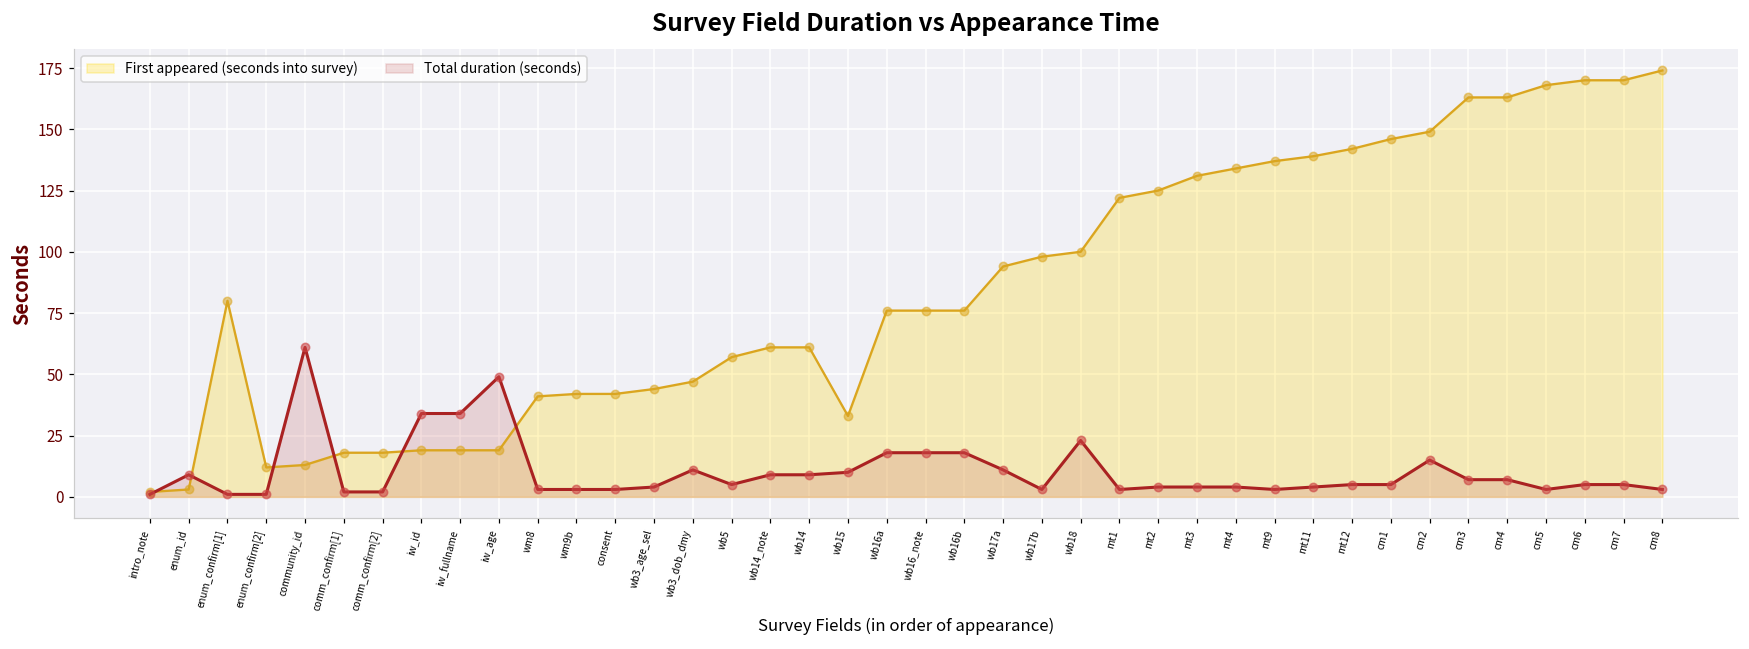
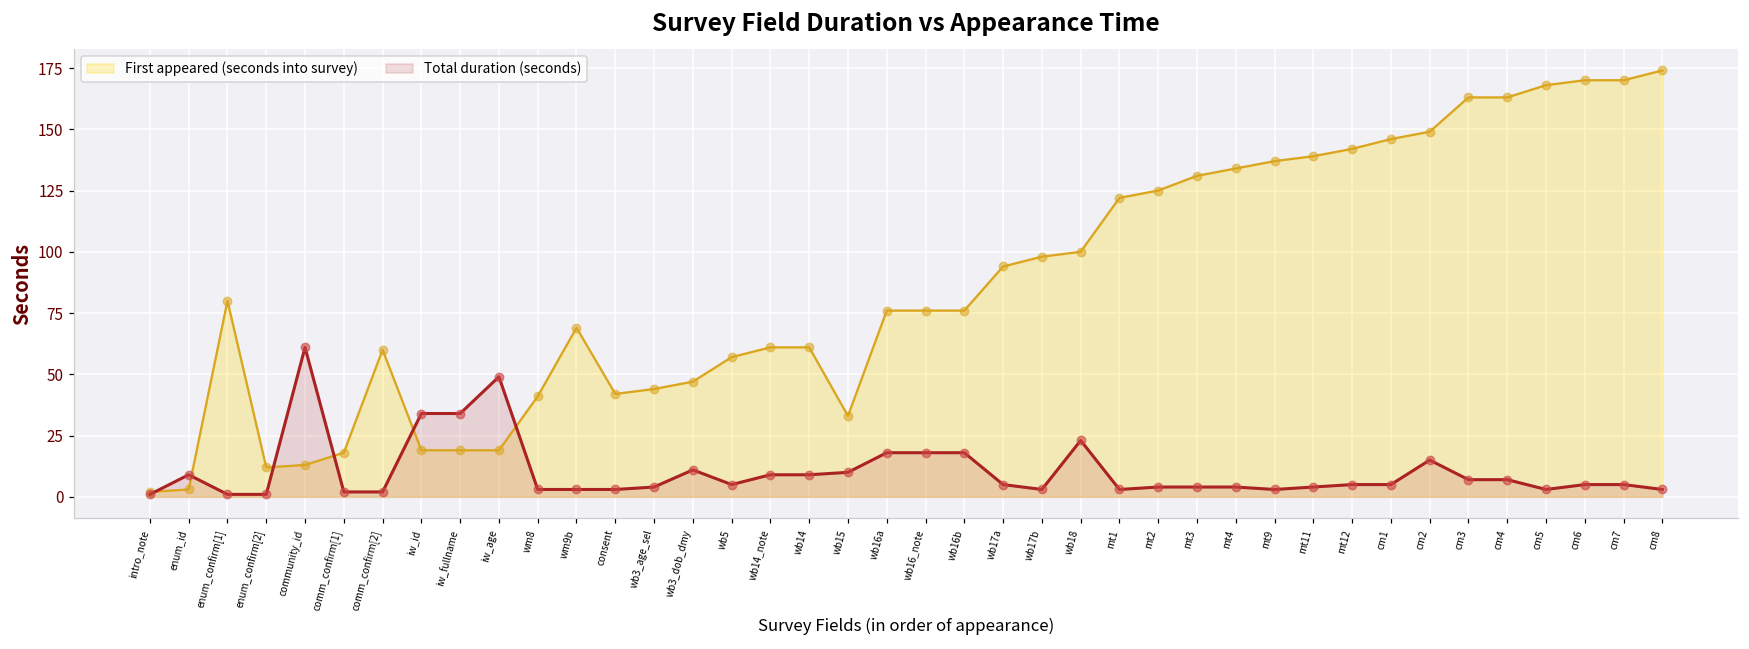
  {
    "First appeared (seconds into survey)": {
      "enum_id": 3,
      "enum_confirm[1]": 80,
      "enum_confirm[2]": 12,
      "community_id": 13,
      "comm_confirm[1]": 18,
-     "comm_confirm[2]": 18,
+     "comm_confirm[2]": 60,
      "iw_id": 19,
      "iw_fullname": 19,
      "iw_age": 19,
      "wm8": 41,
-     "wm9b": 42,
+     "wm9b": 69,
      "consent": 42,
      "wb3_age_sel": 44,
      "wb3_dob_dmy": 47,
      "wb5": 57,
      "wb14_note": 61,
      "wb14": 61,
      "wb15": 33,
      "wb16a": 76,
      "wb16_note": 76,
      "wb16b": 76,
      "wb17a": 94,
      "wb17b": 98,
      "wb18": 100,
      "mt1": 122,
      "mt2": 125,
      "mt3": 131,
      "mt4": 134,
      "mt9": 137,
      "mt11": 139,
      "mt12": 142,
      "cm1": 146,
      "cm2": 149,
      "cm3": 163,
      "cm4": 163,
      "cm5": 168,
      "cm6": 170,
      "cm7": 170,
      "cm8": 174
    },
    "Total duration (seconds)": {
      "enum_id": 9,
      "enum_confirm[1]": 1,
      "enum_confirm[2]": 1,
      "community_id": 61,
      "comm_confirm[1]": 2,
      "comm_confirm[2]": 2,
      "iw_id": 34,
      "iw_fullname": 34,
      "iw_age": 49,
      "wm8": 3,
      "wm9b": 3,
      "consent": 3,
      "wb3_age_sel": 4,
      "wb3_dob_dmy": 11,
      "wb5": 5,
      "wb14_note": 9,
      "wb14": 9,
      "wb15": 10,
      "wb16a": 18,
      "wb16_note": 18,
      "wb16b": 18,
-     "wb17a": 11,
+     "wb17a": 5,
      "wb17b": 3,
      "wb18": 23,
      "mt1": 3,
      "mt2": 4,
      "mt3": 4,
      "mt4": 4,
      "mt9": 3,
      "mt11": 4,
      "mt12": 5,
      "cm1": 5,
      "cm2": 15,
      "cm3": 7,
      "cm4": 7,
      "cm5": 3,
      "cm6": 5,
      "cm7": 5,
      "cm8": 3
    }
  }
